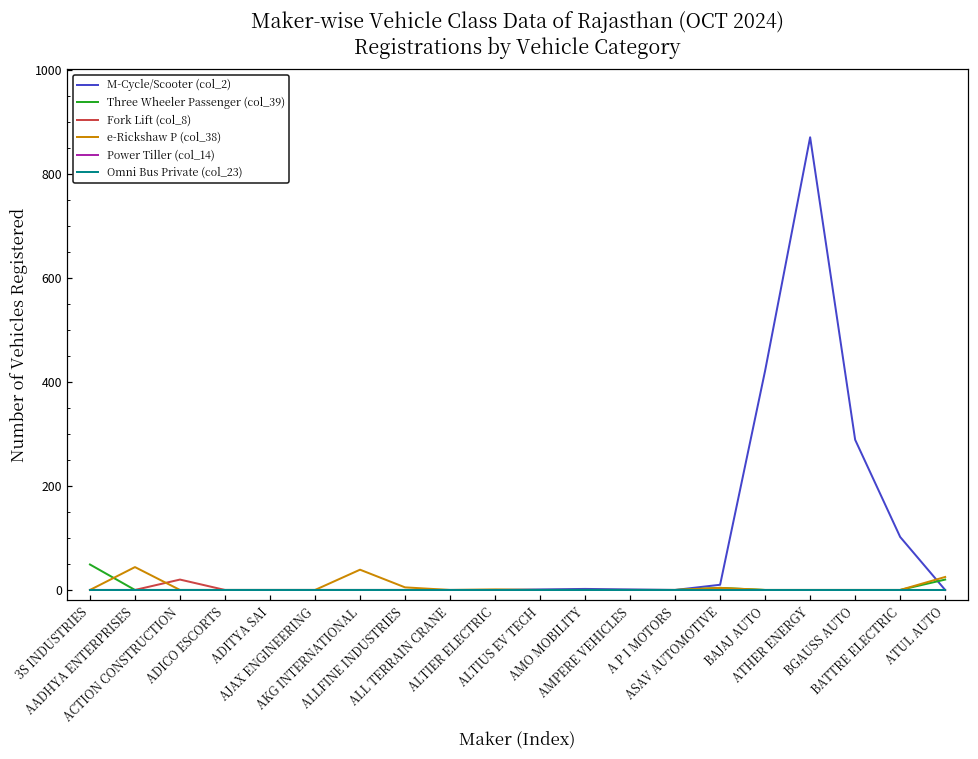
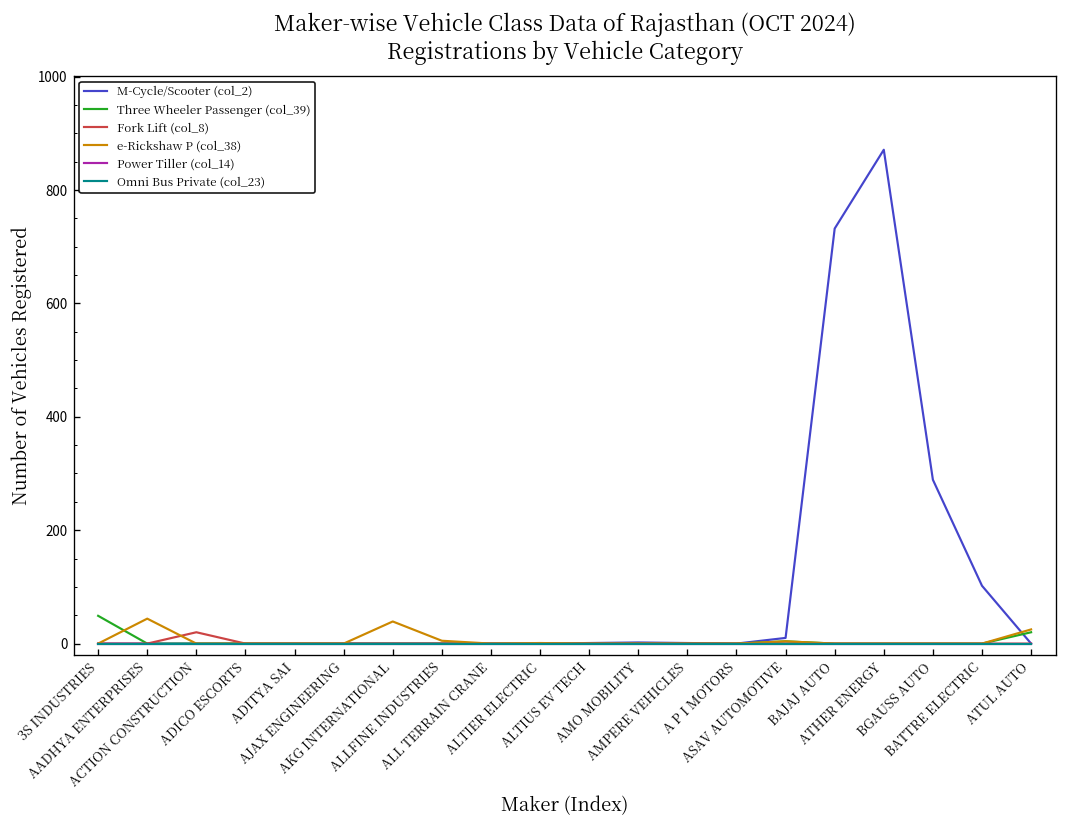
  {
    "M-Cycle/Scooter (col_2)": {
      "ASAV AUTOMOTIVE": 10,
-     "BAJAJ AUTO": 420,
+     "BAJAJ AUTO": 730,
      "ATHER ENERGY": 870,
      "BGAUSS AUTO": 290,
      "BATTRE ELECTRIC": 100
    },
    "Three Wheeler Passenger (col_39)": {
      "3S INDUSTRIES": 50
    },
    "Fork Lift (col_8)": {
      "ACTION CONSTRUCTION": 20
    },
    "e-Rickshaw P (col_38)": {
      "AADHYA ENTERPRISES": 40,
      "AKG INTERNATIONAL": 40
    }
  }
